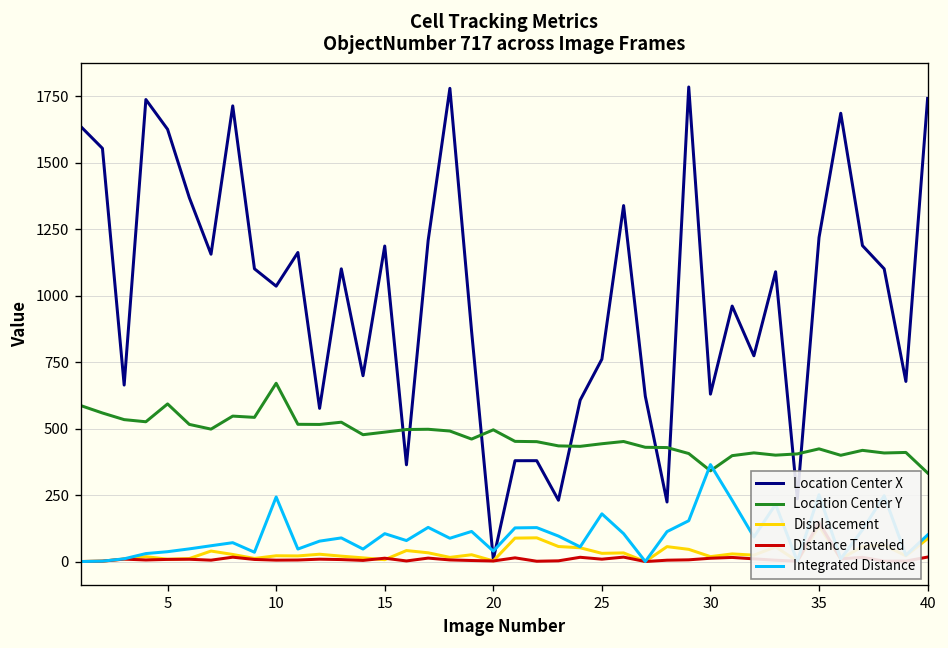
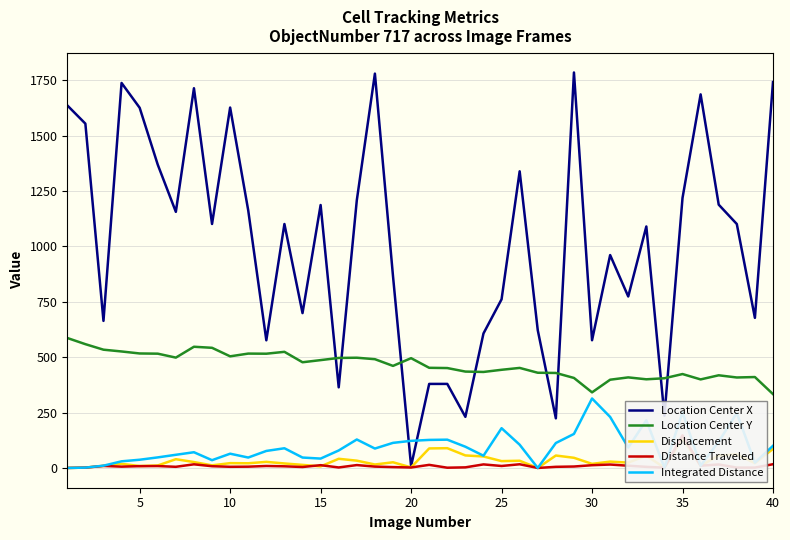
  {
    "Location Center X": {
      "5": 1630,
-     "10": 1040,
+     "10": 1630,
      "15": 1190,
      "25": 760,
-     "30": 630,
+     "30": 580,
      "35": 1220,
      "40": 1740
    },
    "Location Center Y": {
-     "5": 590,
-     "10": 670,
+     "5": 520,
+     "10": 500,
      "15": 490,
      "20": 500,
      "25": 440,
      "30": 340,
      "35": 420,
      "40": 330
    },
    "Displacement": {
      "10": 20,
      "25": 30,
      "40": 90
    },
    "Distance Traveled": {
      "10": 10,
      "25": 10,
      "40": 20
    },
    "Integrated Distance": {
      "5": 40,
-     "10": 240,
-     "15": 100,
-     "20": 40,
+     "10": 60,
+     "15": 40,
+     "20": 120,
      "25": 180,
-     "30": 360,
+     "30": 310,
      "40": 100
    }
  }
